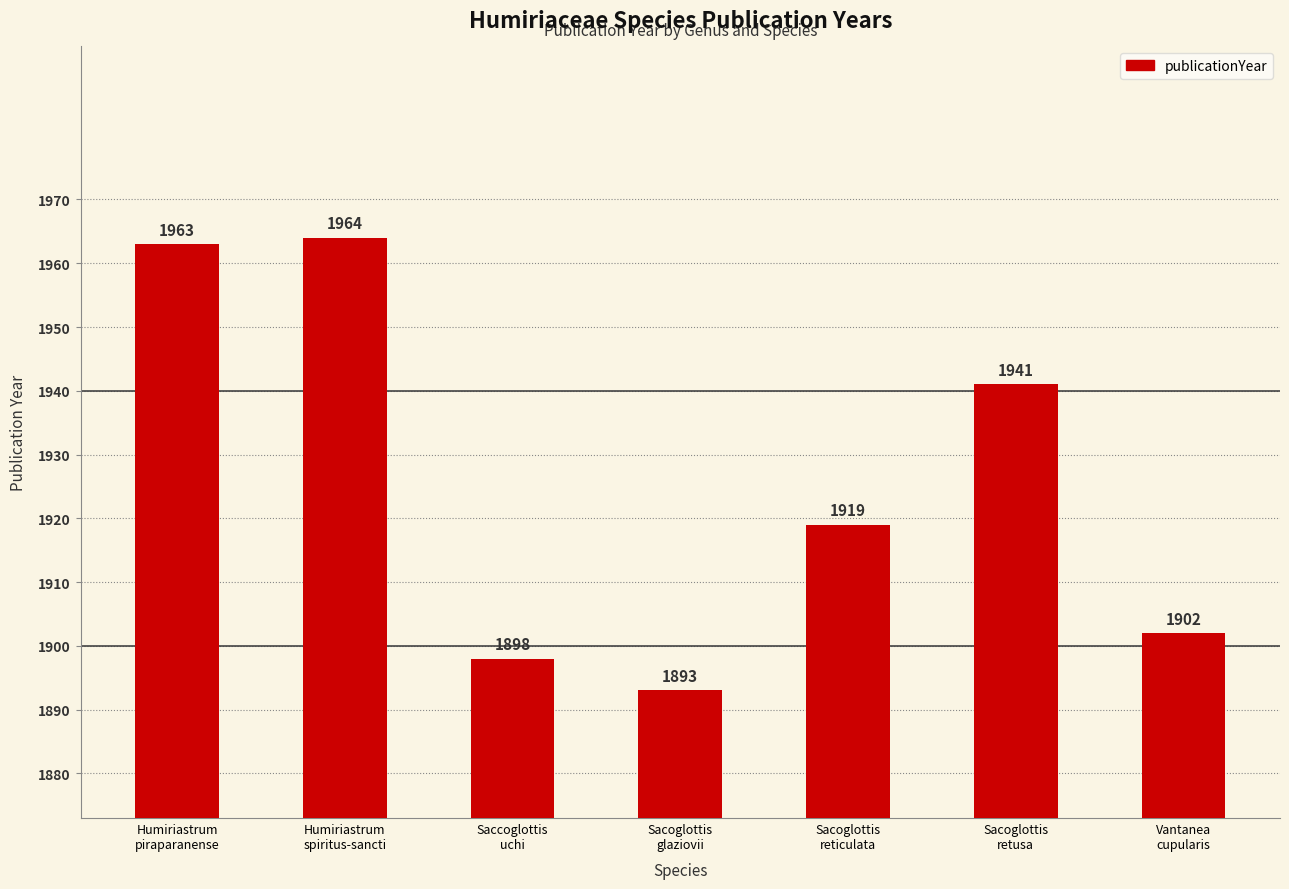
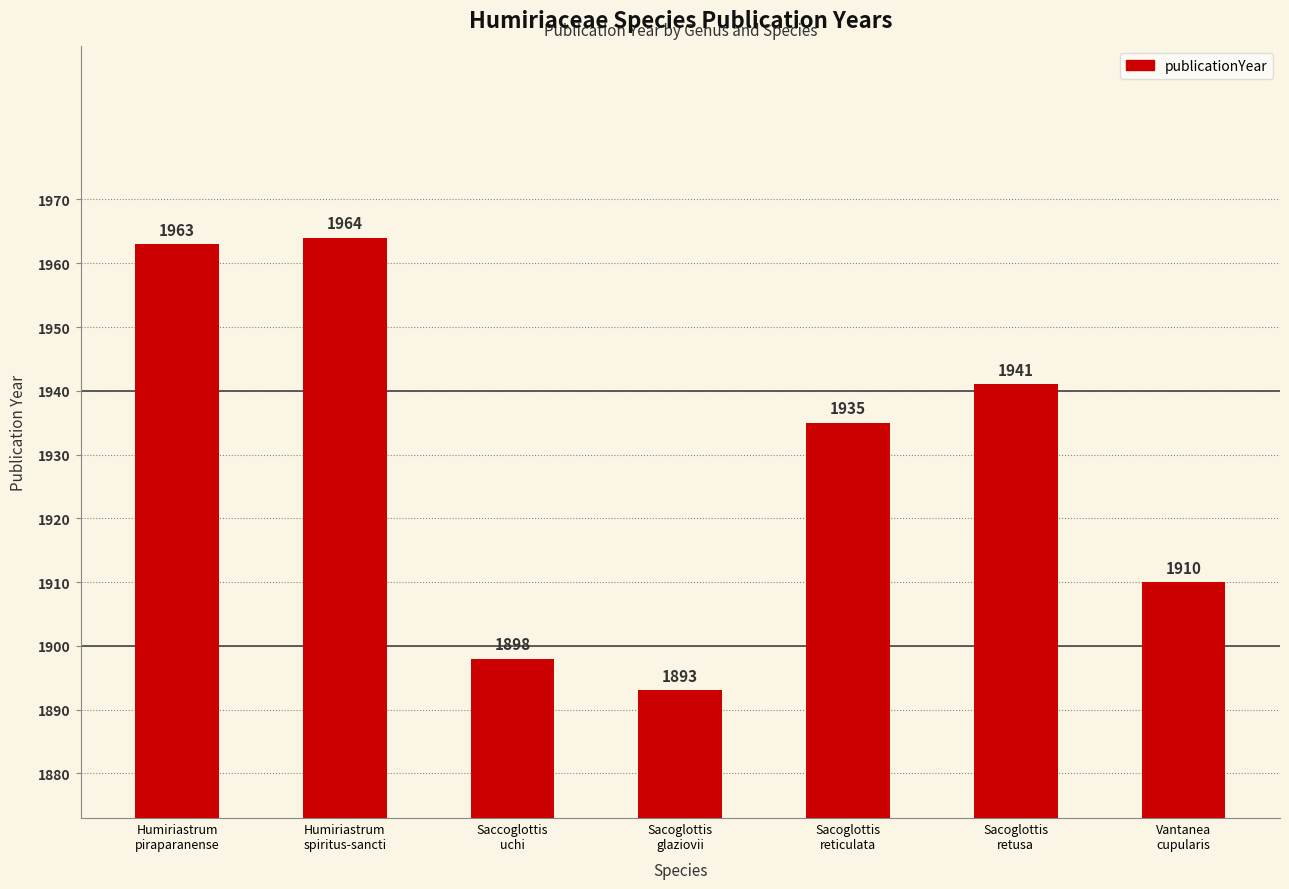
  {
    "Humiriastrum piraparanense": 1963,
    "Humiriastrum spiritus-sancti": 1964,
    "Saccoglottis uchi": 1898,
    "Sacoglottis glaziovii": 1893,
-   "Sacoglottis reticulata": 1919,
+   "Sacoglottis reticulata": 1935,
    "Sacoglottis retusa": 1941,
-   "Vantanea cupularis": 1902
+   "Vantanea cupularis": 1910
  }
